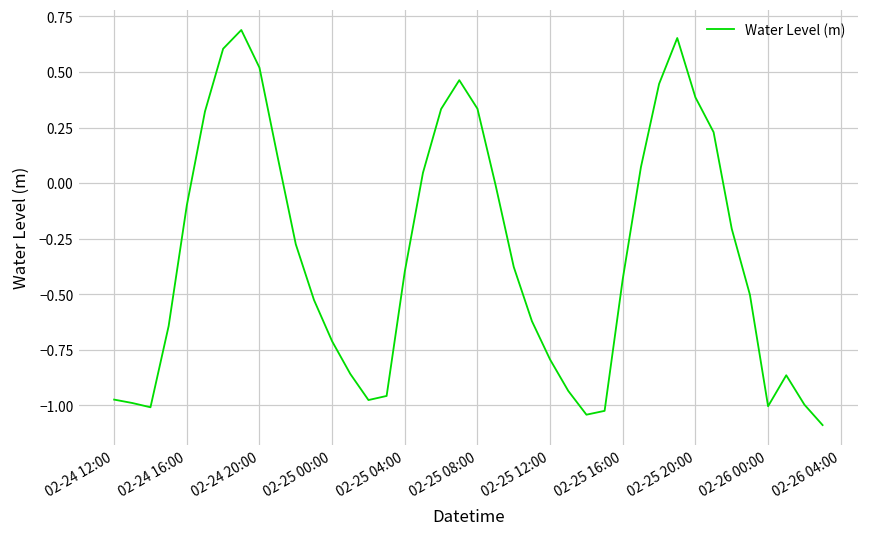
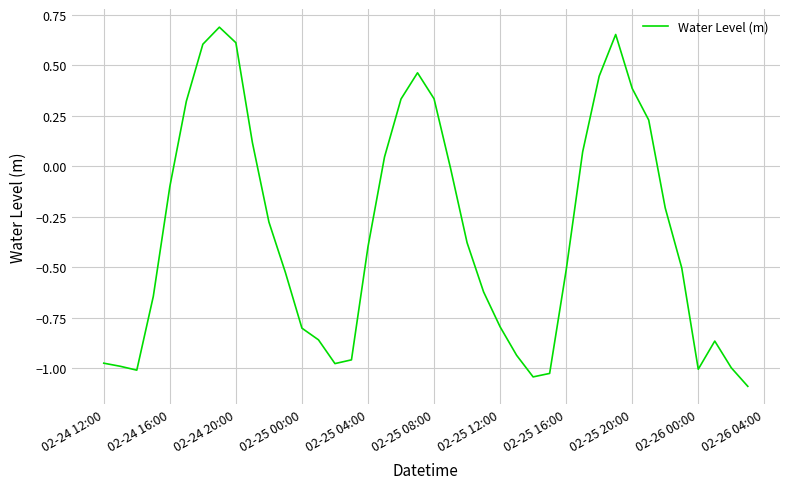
  {
    "02-24 12:00": -0.97,
    "02-24 16:00": -0.10,
-   "02-24 20:00": 0.52,
-   "02-25 00:00": -0.71,
+   "02-24 20:00": 0.61,
+   "02-25 00:00": -0.80,
    "02-25 04:00": -0.40,
    "02-25 08:00": 0.33,
    "02-25 12:00": -0.79,
-   "02-25 16:00": -0.43,
+   "02-25 16:00": -0.51,
    "02-25 20:00": 0.39,
    "02-26 00:00": -1.00
  }
